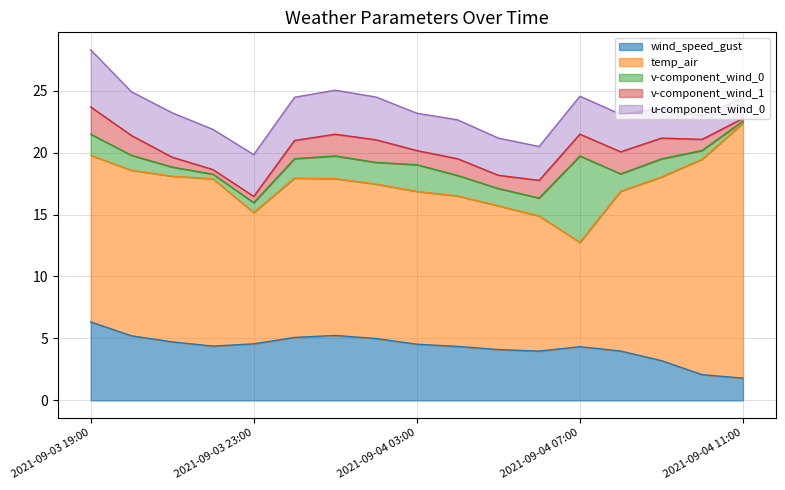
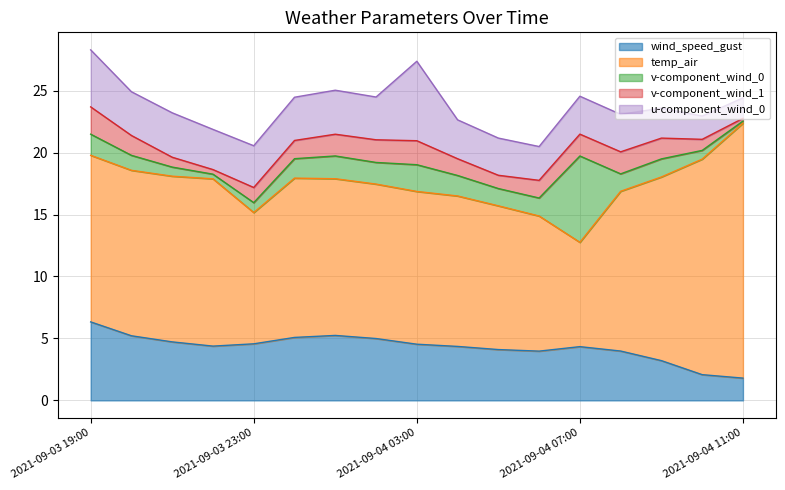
  {
    "wind_speed_gust": {
      "2021-09-03 19:00": 6.3,
      "2021-09-03 23:00": 4.6,
      "2021-09-04 03:00": 4.5,
      "2021-09-04 07:00": 4.3,
      "2021-09-04 11:00": 1.8
    },
    "temp_air": {
      "2021-09-03 19:00": 13.4,
      "2021-09-03 23:00": 10.6,
      "2021-09-04 03:00": 12.3,
      "2021-09-04 07:00": 8.4
    },
    "v-component_wind_0": {
      "2021-09-03 19:00": 1.7,
      "2021-09-03 23:00": 0.8,
      "2021-09-04 03:00": 2.2,
      "2021-09-04 07:00": 7.0
    },
    "v-component_wind_1": {
      "2021-09-03 19:00": 2.2,
-     "2021-09-03 23:00": 0.5,
-     "2021-09-04 03:00": 1.1,
+     "2021-09-03 23:00": 1.2,
+     "2021-09-04 03:00": 1.9,
      "2021-09-04 07:00": 1.8
    },
    "u-component_wind_0": {
      "2021-09-03 19:00": 4.6,
      "2021-09-03 23:00": 3.4,
-     "2021-09-04 03:00": 3.0,
+     "2021-09-04 03:00": 6.4,
      "2021-09-04 07:00": 3.1
    }
  }
